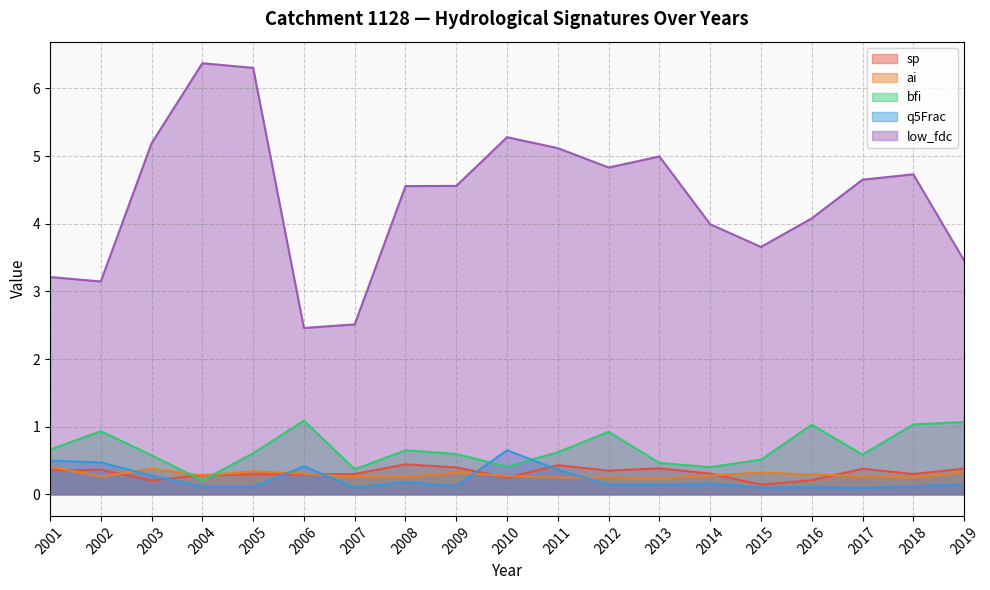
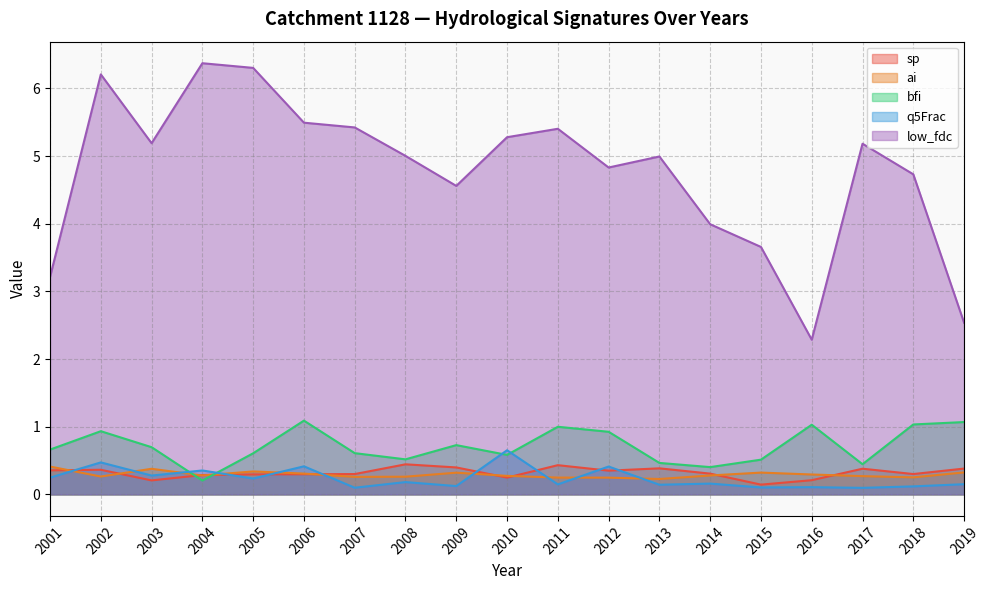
  {
    "bfi": {
      "2001": 0.7,
      "2002": 0.9,
-     "2003": 0.6,
+     "2003": 0.7,
      "2004": 0.2,
      "2005": 0.6,
      "2006": 1.1,
-     "2007": 0.4,
-     "2008": 0.7,
-     "2009": 0.6,
-     "2010": 0.4,
-     "2011": 0.6,
+     "2007": 0.6,
+     "2008": 0.5,
+     "2009": 0.7,
+     "2010": 0.6,
+     "2011": 1.0,
      "2012": 0.9,
      "2013": 0.5,
      "2014": 0.4,
      "2015": 0.5,
      "2016": 1.0,
-     "2017": 0.6,
+     "2017": 0.4,
      "2018": 1.0,
      "2019": 1.1
    },
    "q5Frac": {
-     "2001": 0.5,
+     "2001": 0.2,
      "2002": 0.5,
      "2003": 0.3,
-     "2004": 0.1,
-     "2005": 0.1,
+     "2004": 0.4,
+     "2005": 0.2,
      "2006": 0.4,
      "2007": 0.1,
      "2008": 0.2,
      "2009": 0.1,
      "2010": 0.7,
-     "2011": 0.4,
-     "2012": 0.1,
+     "2011": 0.1,
+     "2012": 0.4,
      "2013": 0.1,
      "2014": 0.2,
      "2015": 0.1,
      "2016": 0.1,
      "2017": 0.1,
      "2018": 0.1,
      "2019": 0.2
    },
    "low_fdc": {
      "2001": 3.2,
-     "2002": 3.1,
+     "2002": 6.2,
      "2003": 5.2,
      "2004": 6.4,
      "2005": 6.3,
-     "2006": 2.5,
-     "2007": 2.5,
-     "2008": 4.6,
+     "2006": 5.5,
+     "2007": 5.4,
+     "2008": 5.0,
      "2009": 4.6,
      "2010": 5.3,
-     "2011": 5.1,
+     "2011": 5.4,
      "2012": 4.8,
      "2013": 5.0,
      "2014": 4.0,
      "2015": 3.7,
-     "2016": 4.1,
-     "2017": 4.6,
+     "2016": 2.3,
+     "2017": 5.2,
      "2018": 4.7,
-     "2019": 3.5
+     "2019": 2.5
    }
  }
